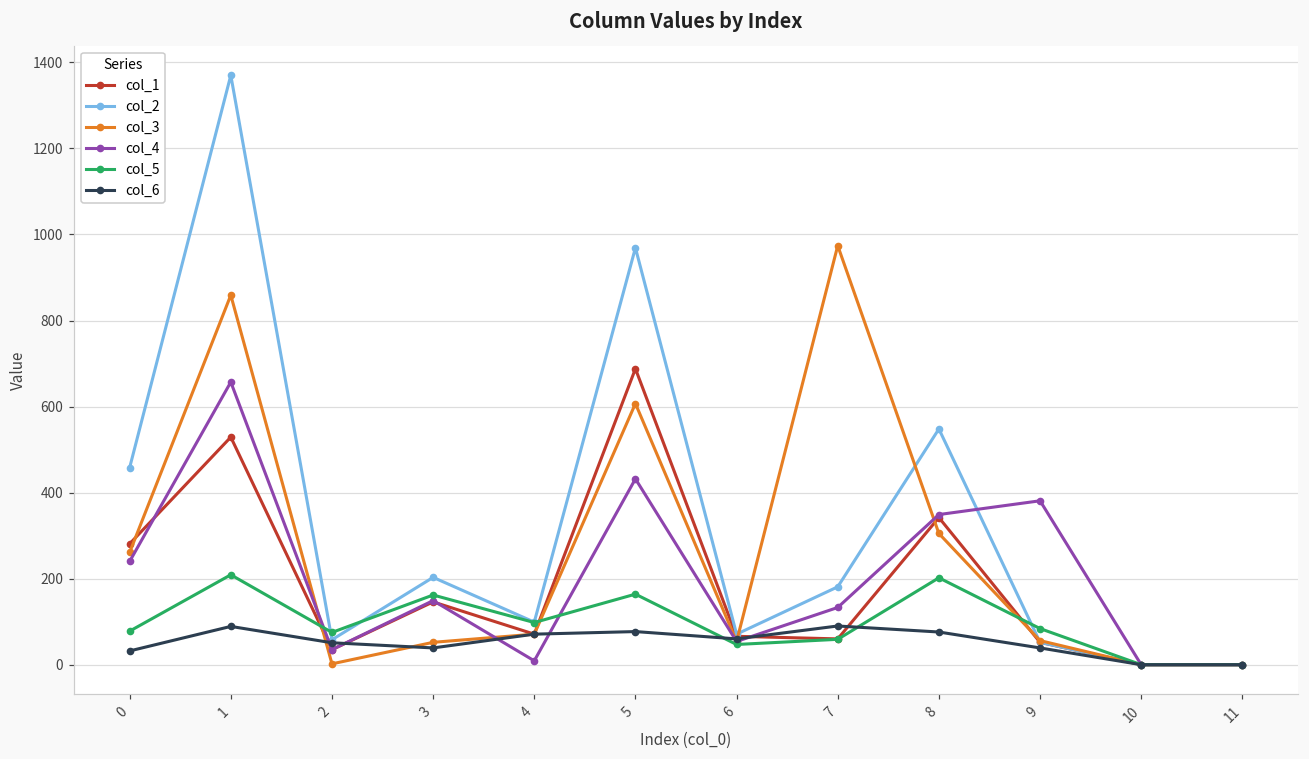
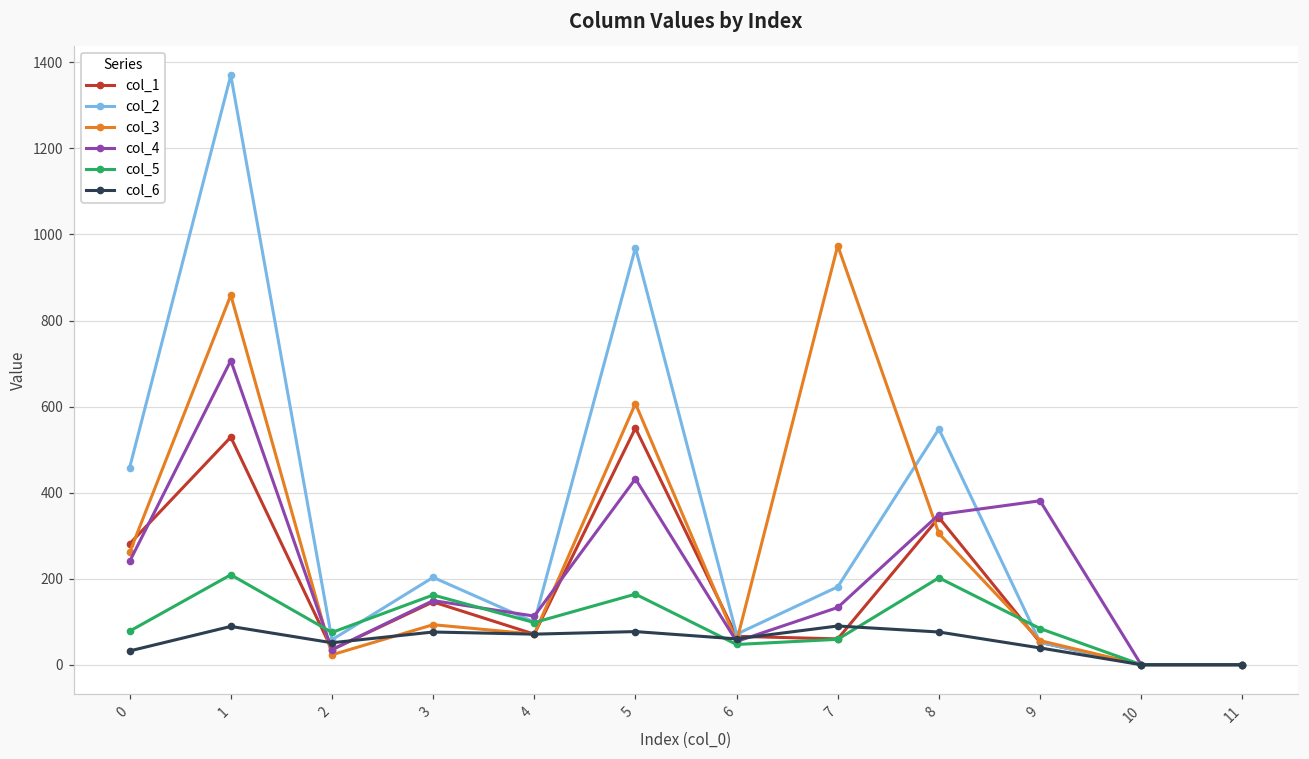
  {
    "col_1": {
      "0": 280,
      "1": 530,
-     "5": 690,
+     "5": 550,
      "8": 340
    },
    "col_2": {
      "0": 460,
      "1": 1370,
      "2": 60,
      "3": 200,
      "5": 970,
      "7": 180,
      "8": 550
    },
    "col_3": {
      "0": 260,
      "1": 860,
-     "2": 0,
-     "3": 50,
+     "2": 20,
+     "3": 90,
      "5": 610,
      "7": 970,
      "8": 310
    },
    "col_4": {
      "0": 240,
-     "1": 660,
-     "4": 10,
+     "1": 710,
+     "4": 110,
      "5": 430,
      "7": 130,
      "8": 350,
      "9": 380
    },
    "col_5": {
      "0": 80,
      "1": 210,
      "2": 80,
      "3": 160,
      "5": 160,
      "6": 50,
      "8": 200,
      "9": 80
    },
    "col_6": {
      "0": 30,
      "1": 90,
      "2": 50,
-     "3": 40,
+     "3": 80,
      "5": 80,
      "7": 90,
      "8": 80,
      "9": 40
    }
  }
